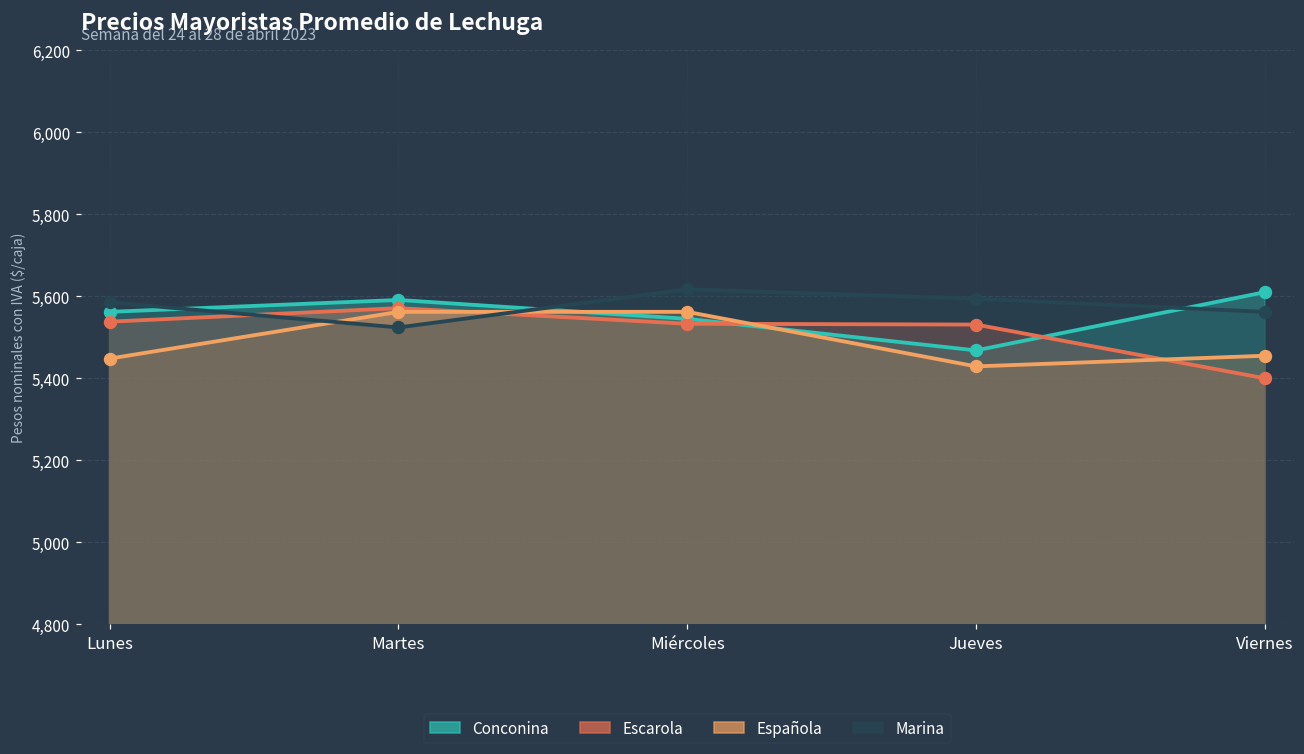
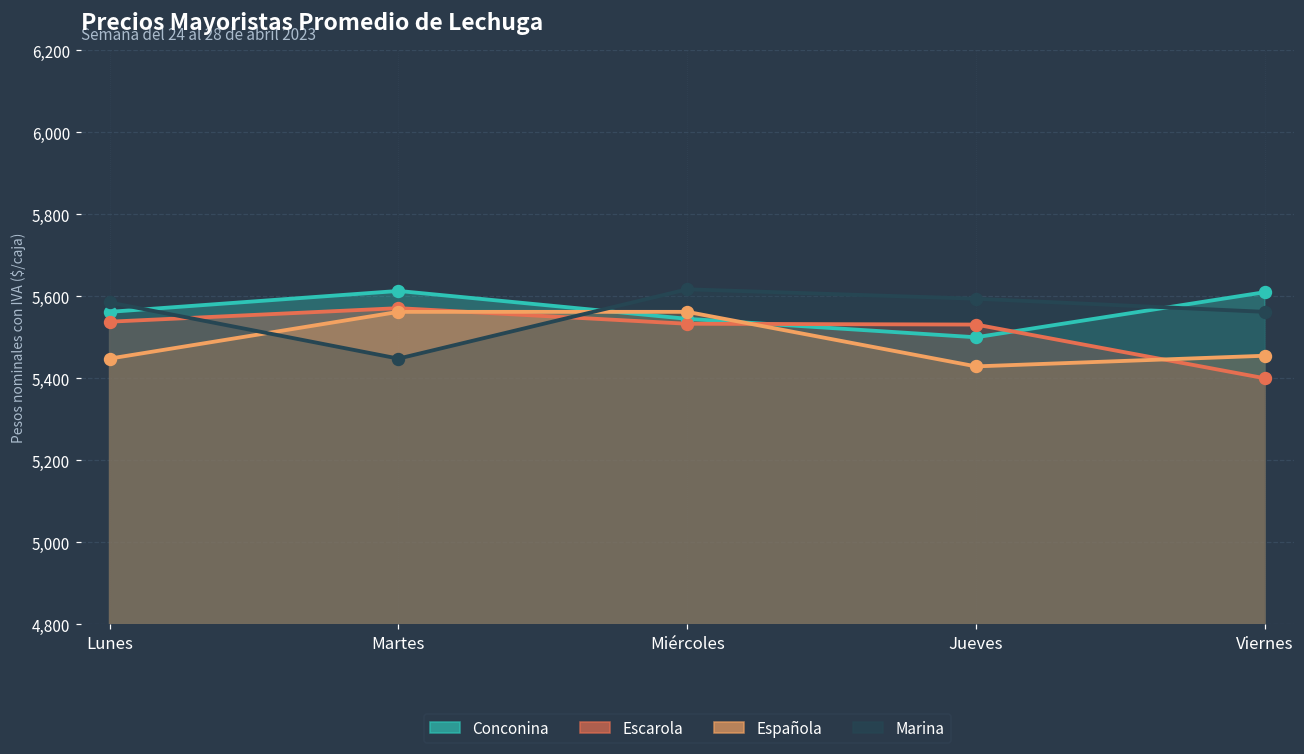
  {
    "Conconina": {
      "Lunes": "5,560",
-     "Martes": "5,590",
+     "Martes": "5,610",
      "Miércoles": "5,550",
-     "Jueves": "5,470",
+     "Jueves": "5,500",
      "Viernes": "5,610"
    },
    "Marina": {
      "Lunes": "5,590",
-     "Martes": "5,520",
+     "Martes": "5,450",
      "Miércoles": "5,620",
      "Jueves": "5,590",
      "Viernes": "5,560"
    }
  }
